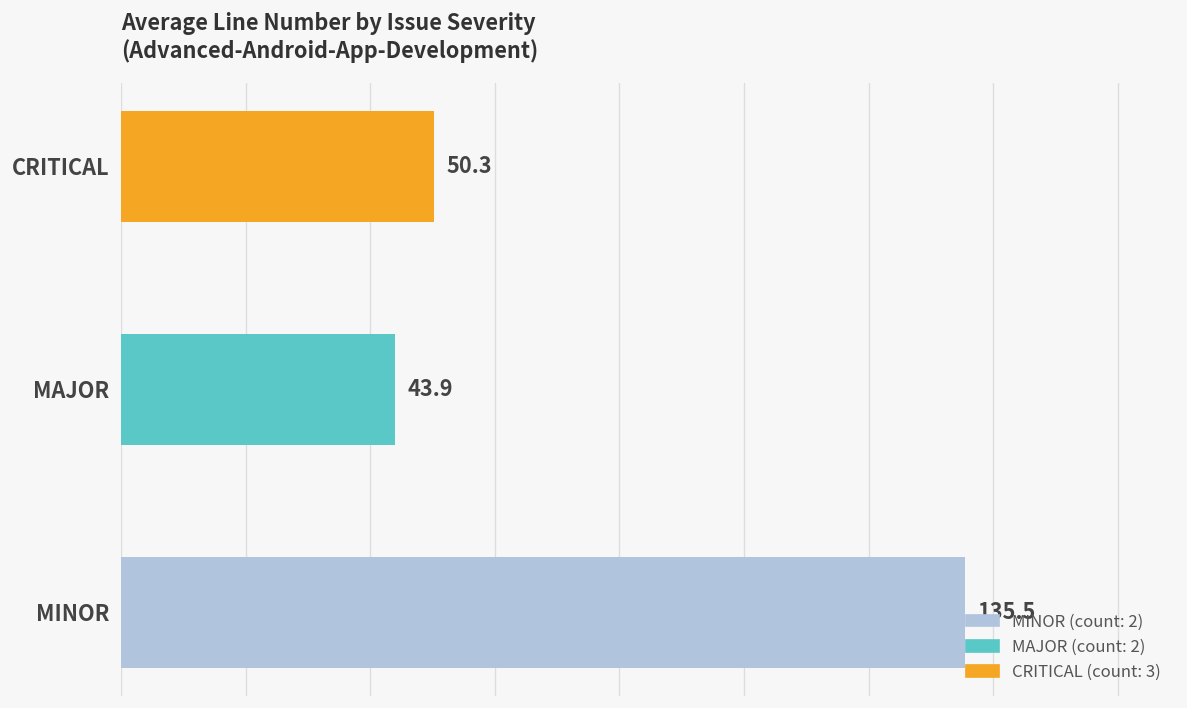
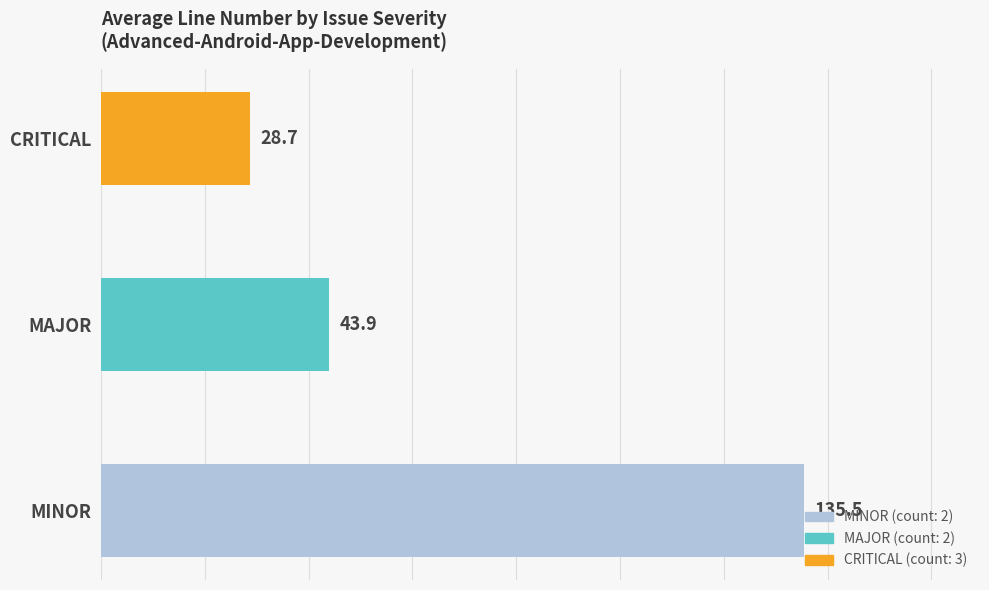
  {
-   "CRITICAL": 50.3,
+   "CRITICAL": 28.7,
    "MAJOR": 43.9,
    "MINOR": 135.5
  }
